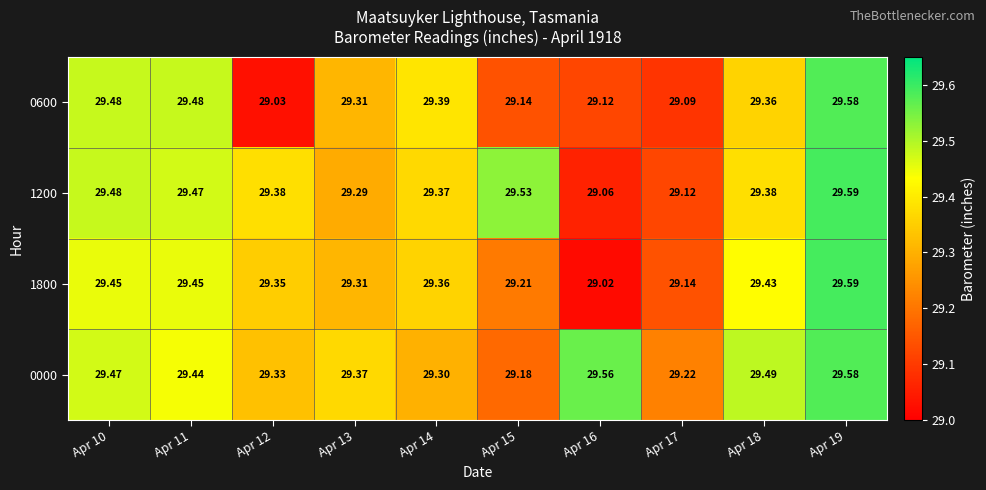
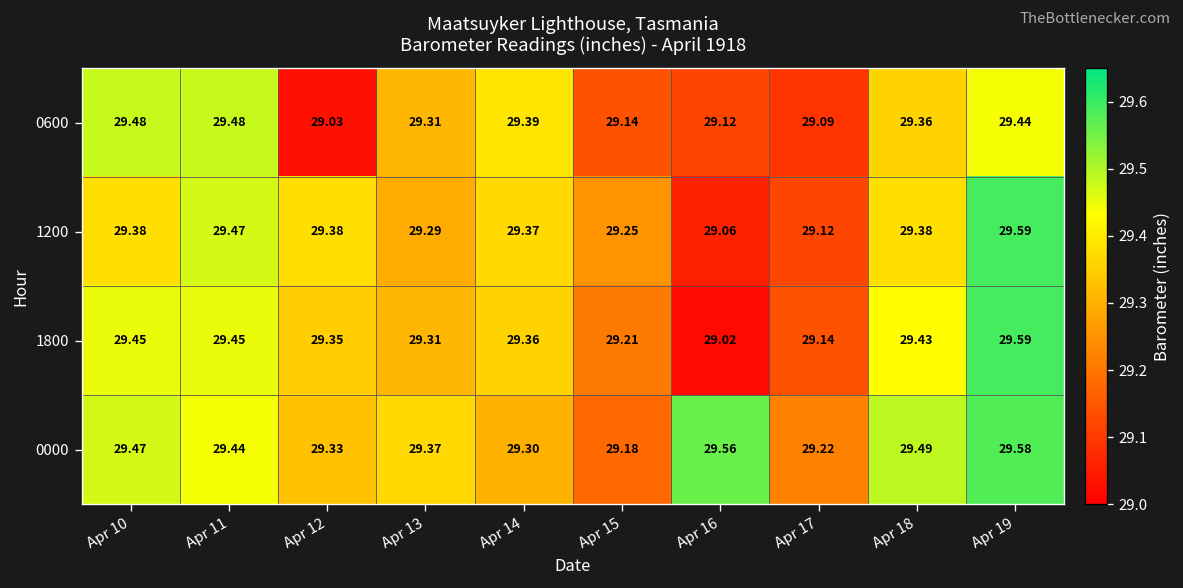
  {
    "0600": {
      "Apr 10": 29.48,
      "Apr 11": 29.48,
      "Apr 12": 29.03,
      "Apr 13": 29.31,
      "Apr 14": 29.39,
      "Apr 15": 29.14,
      "Apr 16": 29.12,
      "Apr 17": 29.09,
      "Apr 18": 29.36,
-     "Apr 19": 29.58
+     "Apr 19": 29.44
    },
    "1200": {
-     "Apr 10": 29.48,
+     "Apr 10": 29.38,
      "Apr 11": 29.47,
      "Apr 12": 29.38,
      "Apr 13": 29.29,
      "Apr 14": 29.37,
-     "Apr 15": 29.53,
+     "Apr 15": 29.25,
      "Apr 16": 29.06,
      "Apr 17": 29.12,
      "Apr 18": 29.38,
      "Apr 19": 29.59
    },
    "1800": {
      "Apr 10": 29.45,
      "Apr 11": 29.45,
      "Apr 12": 29.35,
      "Apr 13": 29.31,
      "Apr 14": 29.36,
      "Apr 15": 29.21,
      "Apr 16": 29.02,
      "Apr 17": 29.14,
      "Apr 18": 29.43,
      "Apr 19": 29.59
    },
    "0000": {
      "Apr 10": 29.47,
      "Apr 11": 29.44,
      "Apr 12": 29.33,
      "Apr 13": 29.37,
      "Apr 14": 29.30,
      "Apr 15": 29.18,
      "Apr 16": 29.56,
      "Apr 17": 29.22,
      "Apr 18": 29.49,
      "Apr 19": 29.58
    }
  }
